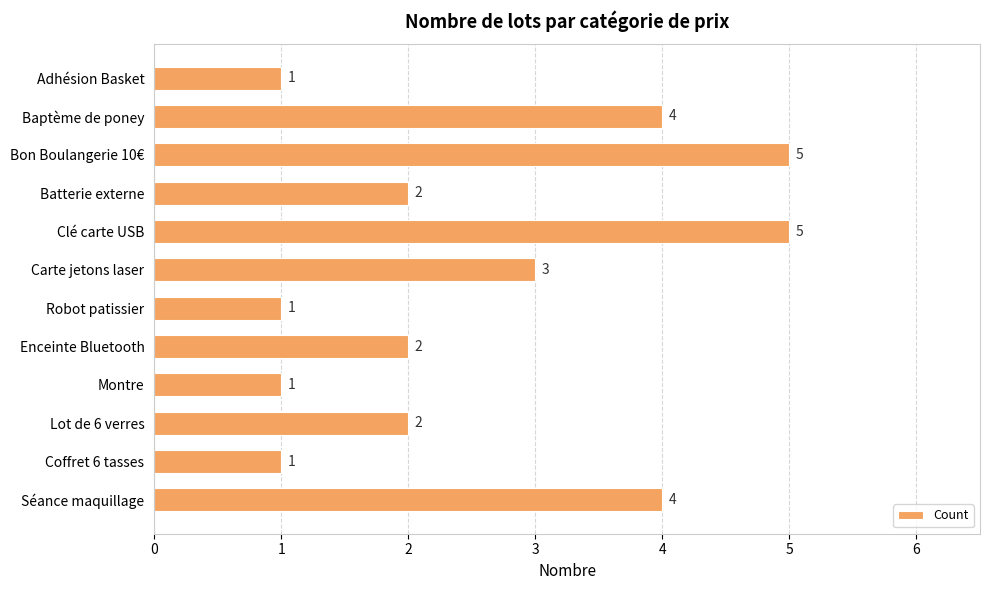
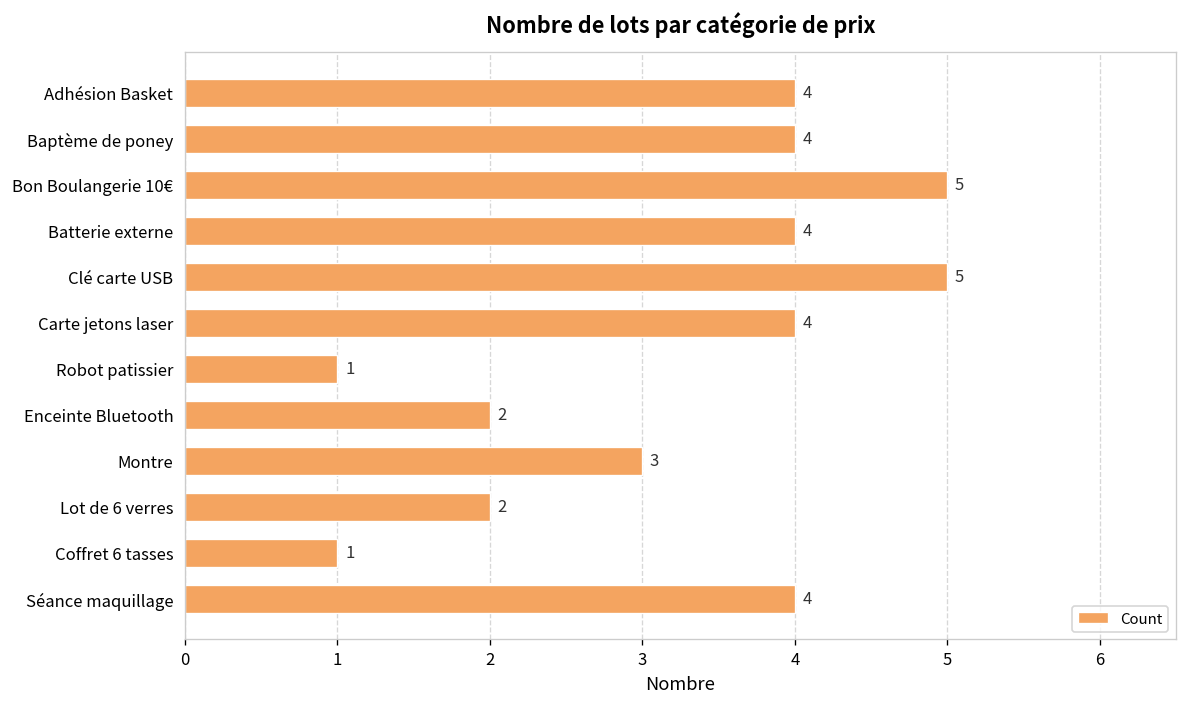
  {
-   "Adhésion Basket": 1,
+   "Adhésion Basket": 4,
    "Baptème de poney": 4,
    "Bon Boulangerie 10€": 5,
-   "Batterie externe": 2,
+   "Batterie externe": 4,
    "Clé carte USB": 5,
-   "Carte jetons laser": 3,
+   "Carte jetons laser": 4,
    "Robot patissier": 1,
    "Enceinte Bluetooth": 2,
-   "Montre": 1,
+   "Montre": 3,
    "Lot de 6 verres": 2,
    "Coffret 6 tasses": 1,
    "Séance maquillage": 4
  }
